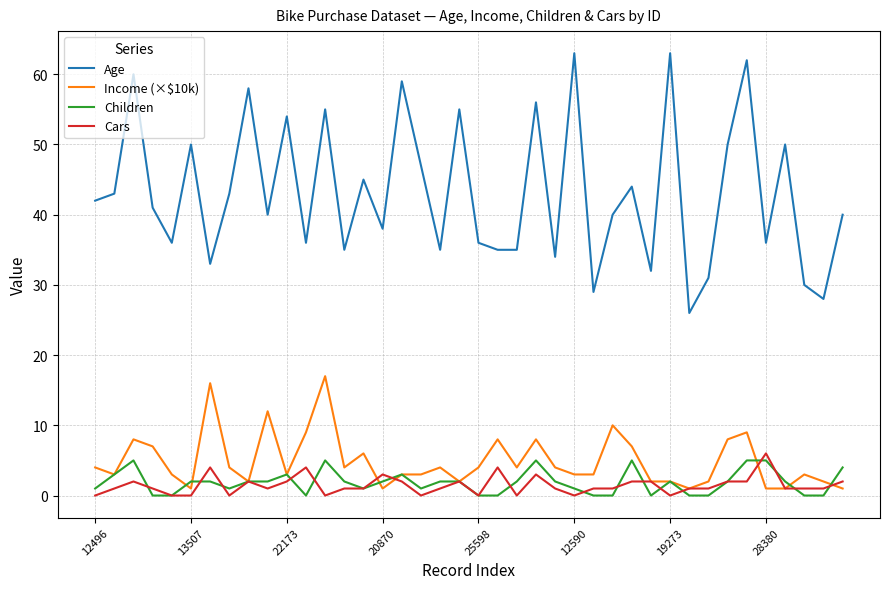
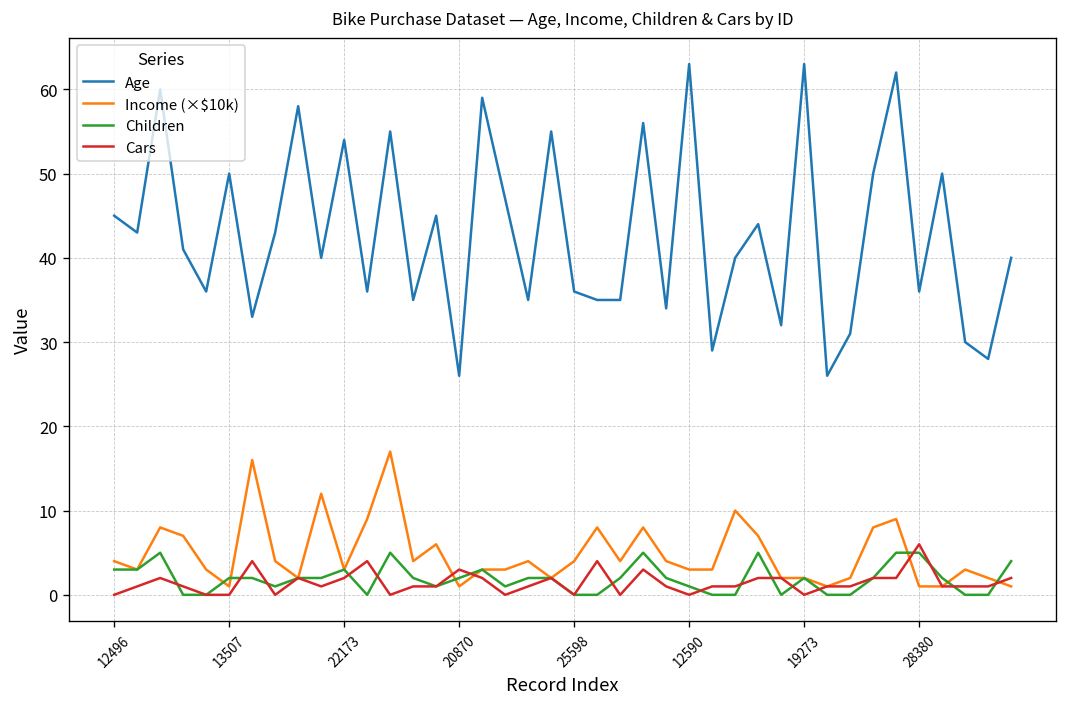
  {
    "Age": {
-     "12496": 42,
+     "12496": 45,
      "13507": 50,
      "22173": 54,
-     "20870": 38,
+     "20870": 26,
      "25598": 36,
      "12590": 63,
      "19273": 63,
      "28380": 36
    },
    "Income (×$10k)": {
      "12496": 4,
      "13507": 1,
      "20870": 1,
      "25598": 4,
      "12590": 3,
      "28380": 1
    },
    "Children": {
-     "12496": 1,
+     "12496": 3,
      "13507": 2,
      "20870": 2,
      "12590": 1,
      "28380": 5
    },
    "Cars": {
      "12496": 0,
      "13507": 0,
      "22173": 2,
      "20870": 3,
      "12590": 0,
      "19273": 0,
      "28380": 6
    }
  }
